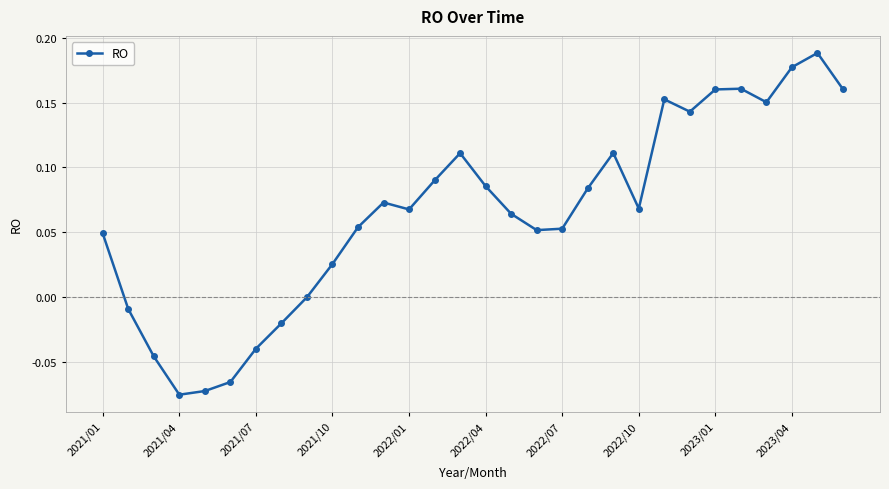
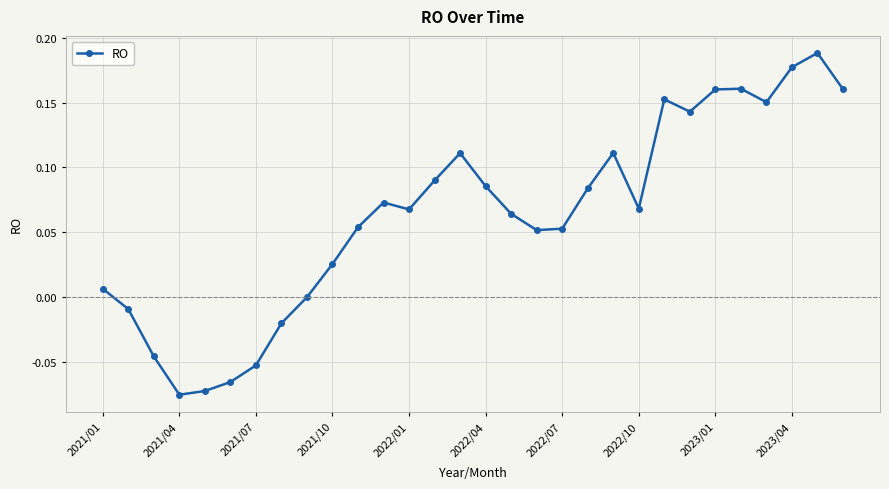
  {
-   "2021/01": 0.049,
+   "2021/01": 0.006,
    "2021/04": -0.076,
-   "2021/07": -0.040,
+   "2021/07": -0.053,
    "2021/10": 0.025,
    "2022/01": 0.067,
    "2022/04": 0.085,
    "2022/07": 0.053,
    "2022/10": 0.068,
    "2023/01": 0.160,
    "2023/04": 0.177
  }
